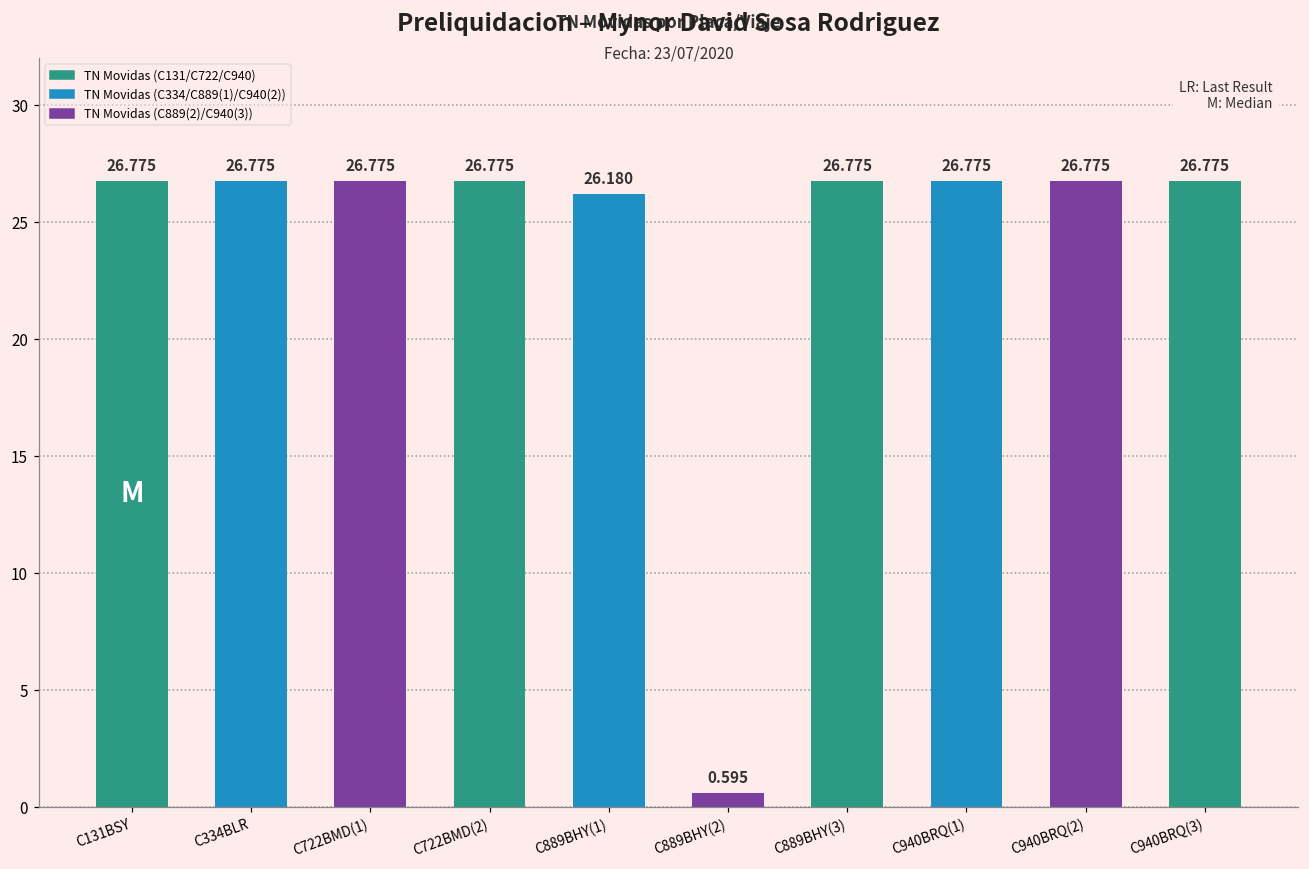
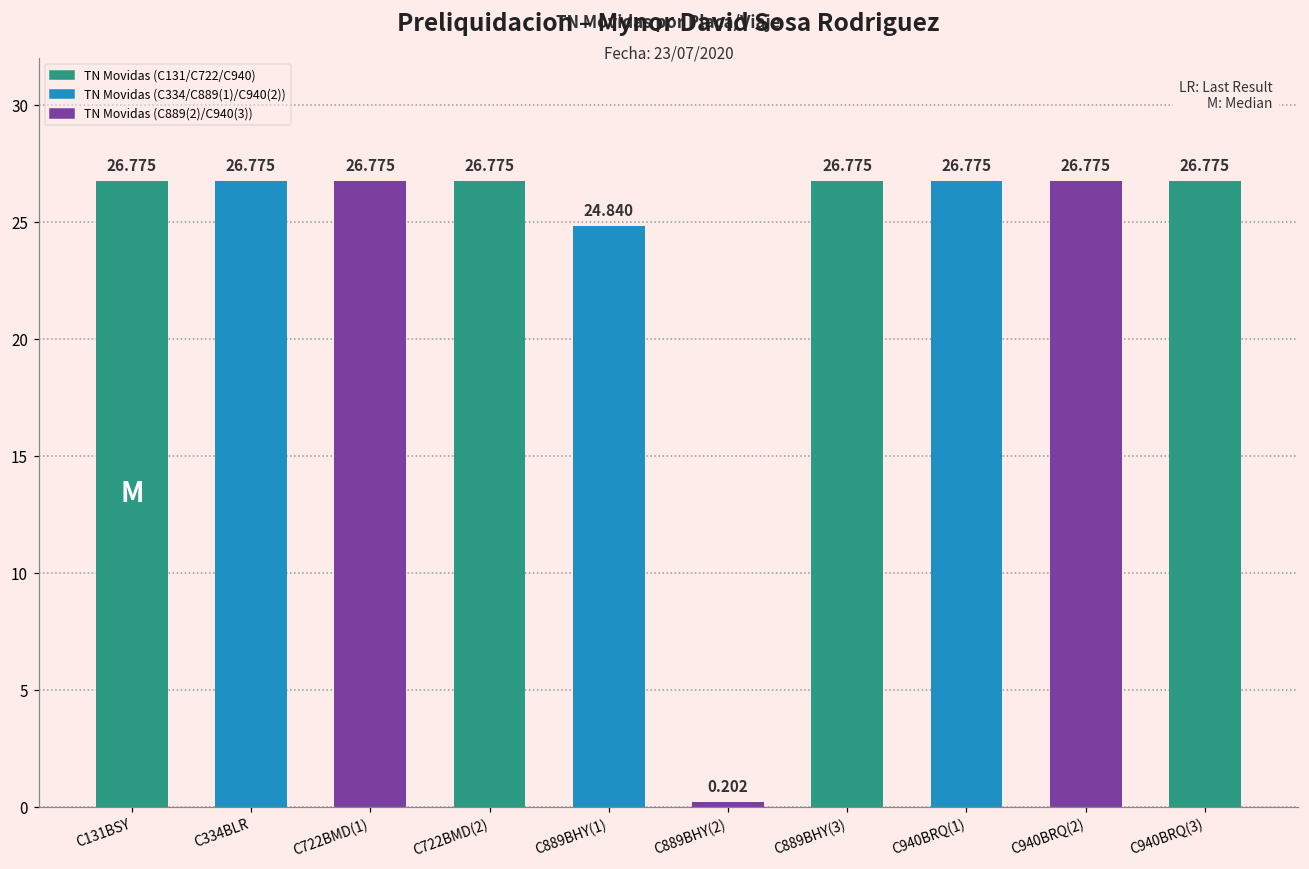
  {
    "C131BSY": 26.775,
    "C334BLR": 26.775,
    "C722BMD(1)": 26.775,
    "C722BMD(2)": 26.775,
-   "C889BHY(1)": 26.180,
-   "C889BHY(2)": 0.595,
+   "C889BHY(1)": 24.840,
+   "C889BHY(2)": 0.202,
    "C889BHY(3)": 26.775,
    "C940BRQ(1)": 26.775,
    "C940BRQ(2)": 26.775,
    "C940BRQ(3)": 26.775
  }
